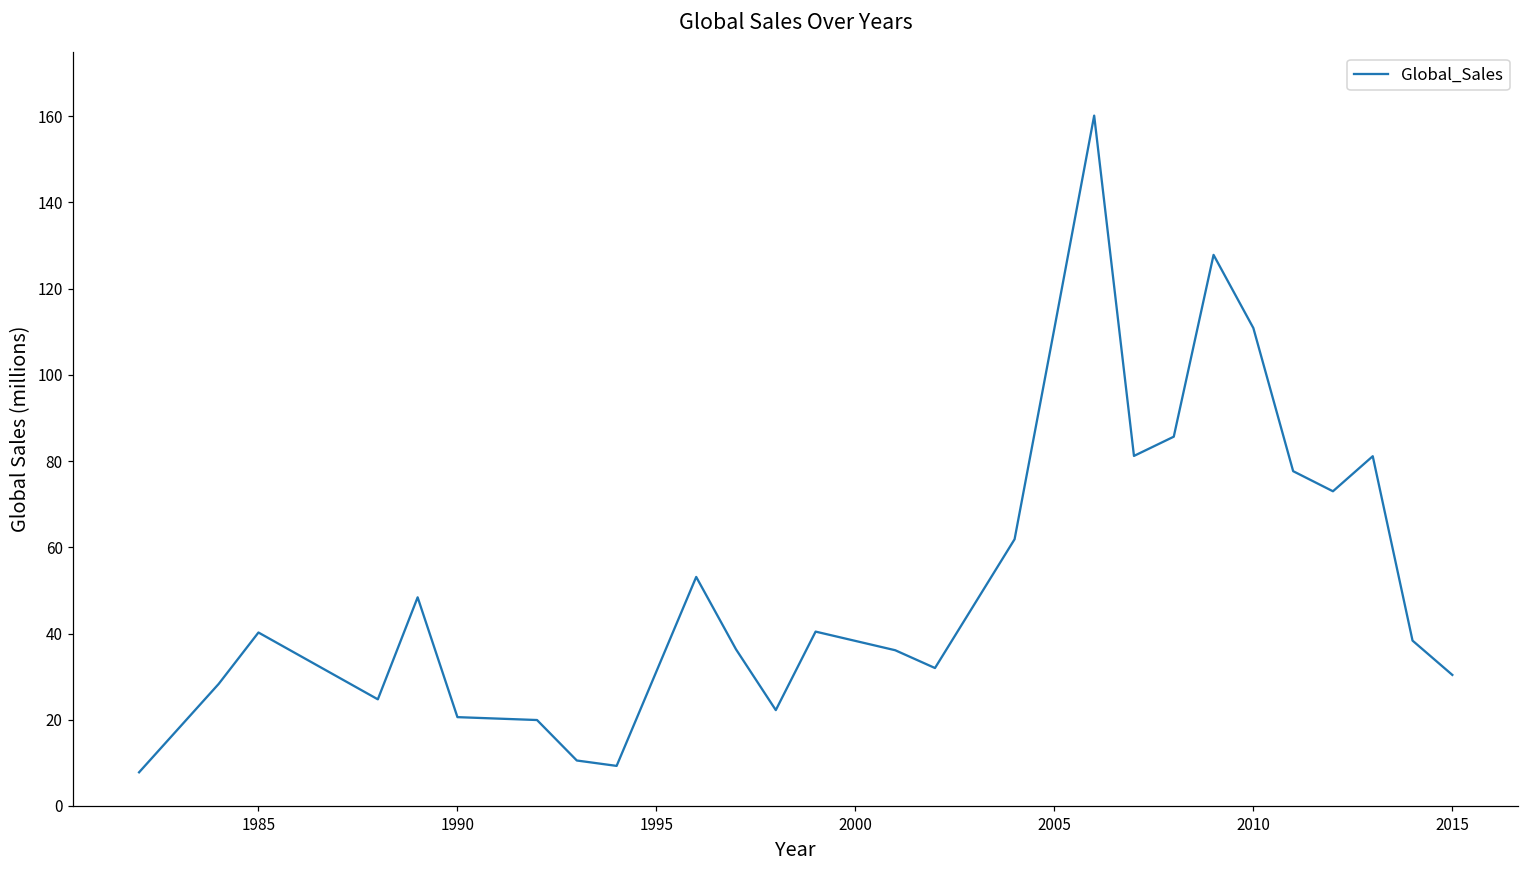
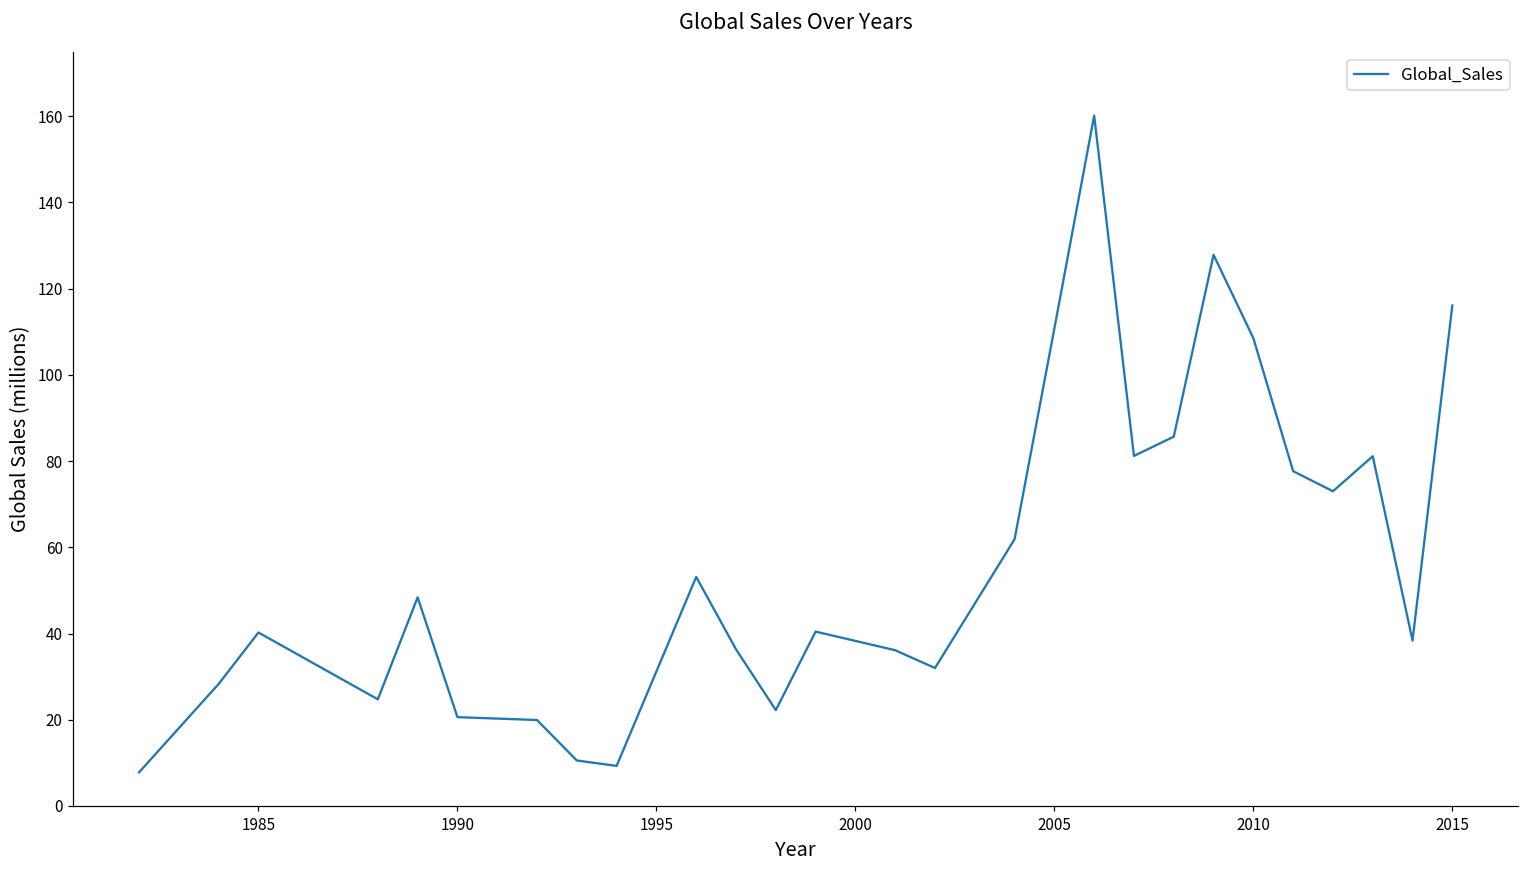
  {
    "1985": 40,
    "1990": 21,
    "2005": 111,
-   "2010": 111,
-   "2015": 30
+   "2010": 109,
+   "2015": 116
  }
